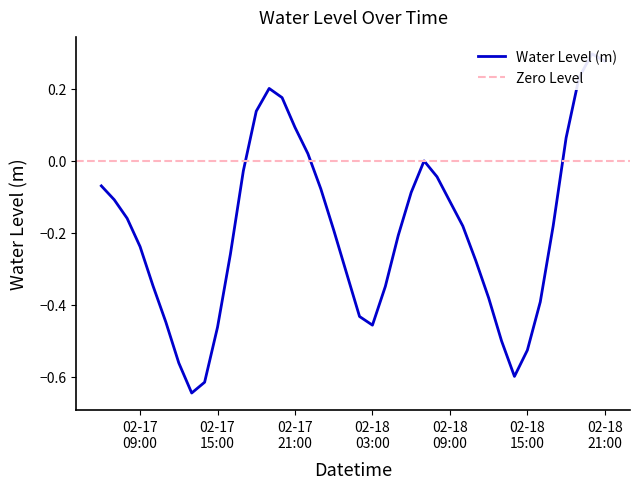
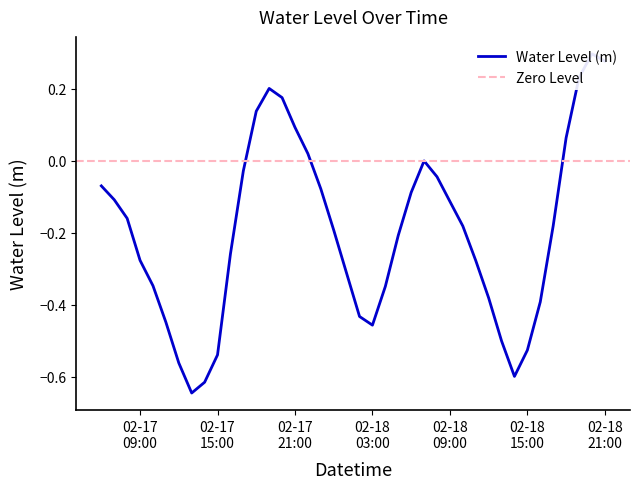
  {
-   "02-17 09:00": -0.24,
-   "02-17 15:00": -0.46,
+   "02-17 09:00": -0.28,
+   "02-17 15:00": -0.54,
    "02-17 21:00": 0.09,
    "02-18 03:00": -0.46,
    "02-18 09:00": -0.11,
    "02-18 15:00": -0.53
  }
